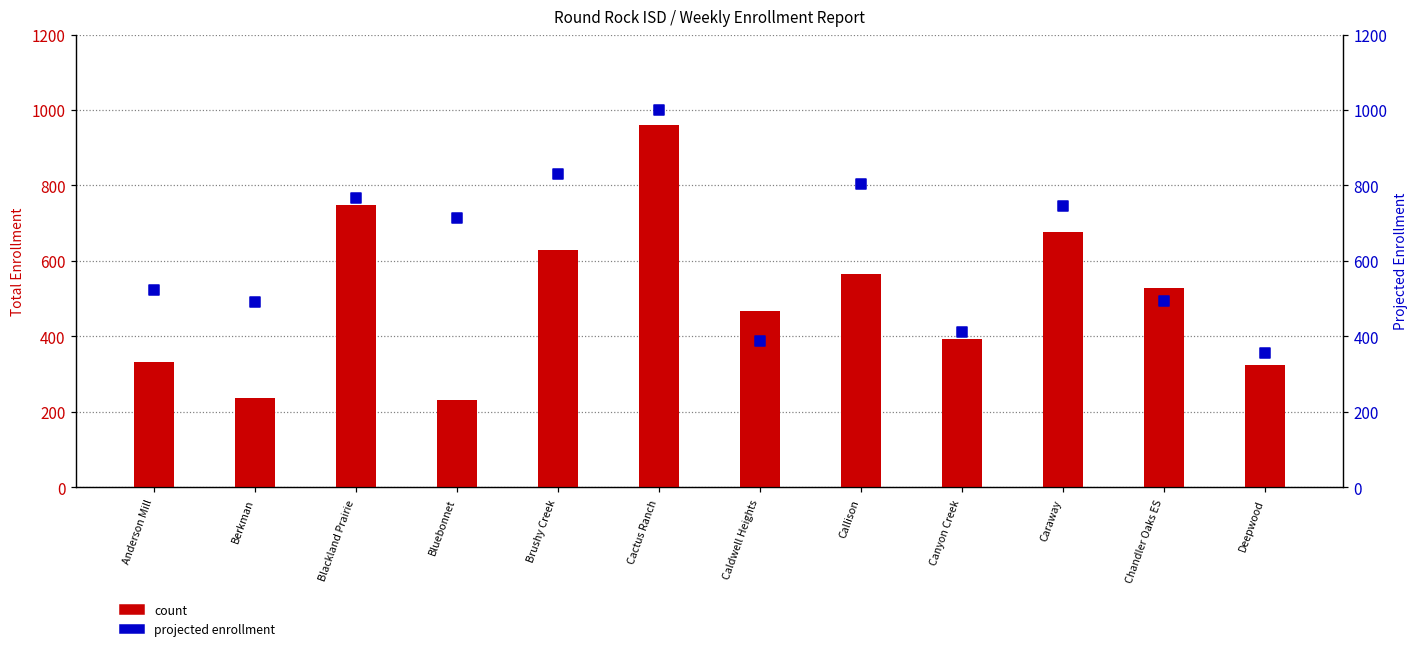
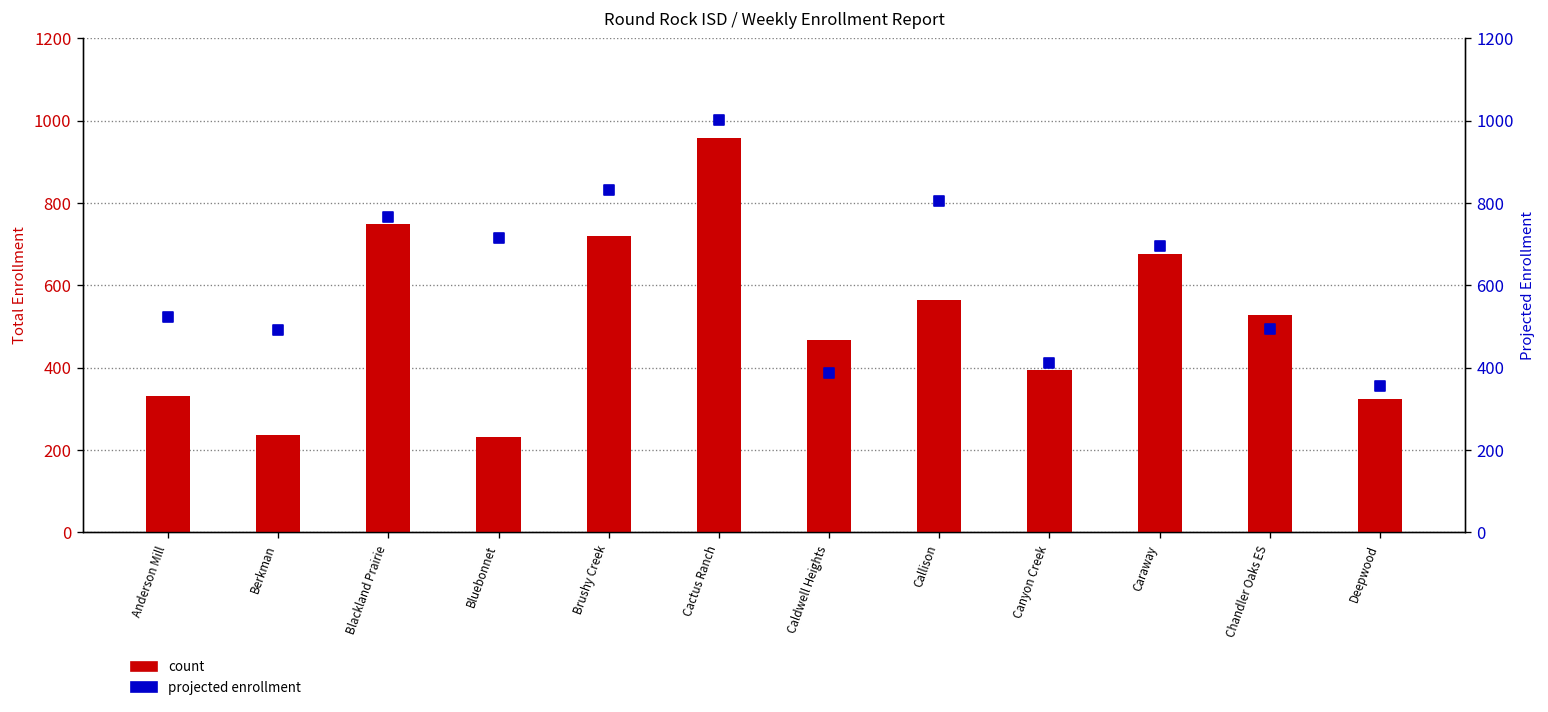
  {
    "count": {
      "Anderson Mill": 330,
      "Berkman": 240,
      "Blackland Prairie": 750,
      "Bluebonnet": 230,
-     "Brushy Creek": 630,
+     "Brushy Creek": 720,
      "Cactus Ranch": 960,
      "Caldwell Heights": 470,
      "Callison": 570,
      "Canyon Creek": 390,
      "Caraway": 680,
      "Chandler Oaks ES": 530,
      "Deepwood": 330
    },
    "projected enrollment": {
-     "Caraway": 750
+     "Caraway": 700
    }
  }
